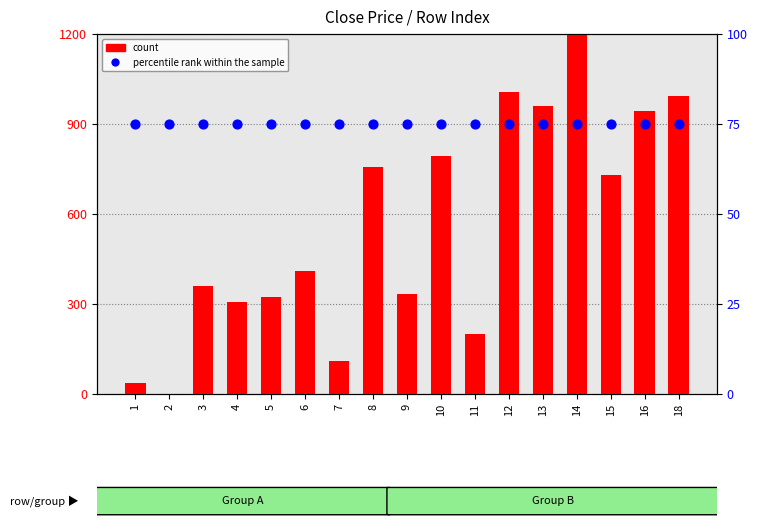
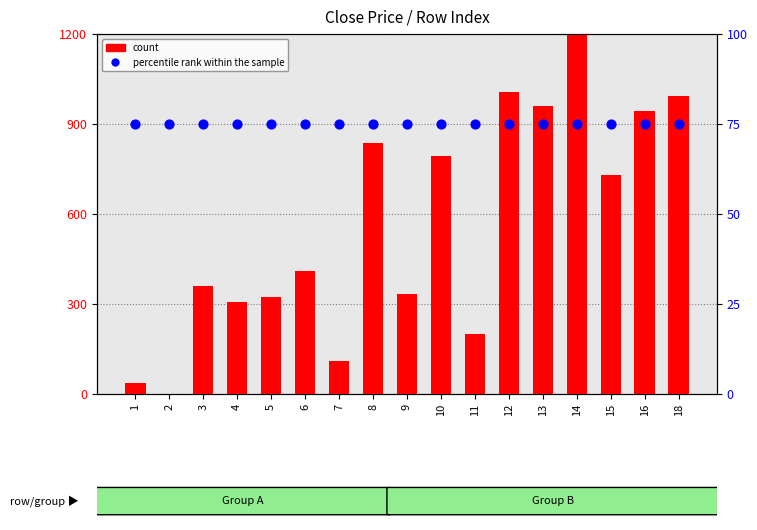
  {
    "count": {
      "1": 40,
      "2": 0,
      "3": 360,
      "4": 310,
      "5": 320,
      "6": 410,
      "7": 110,
-     "8": 760,
+     "8": 840,
      "9": 330,
      "10": 790,
      "11": 200,
      "12": 1010,
      "13": 960,
      "14": 1200,
      "15": 730,
      "16": 940,
      "18": 990
    }
  }
